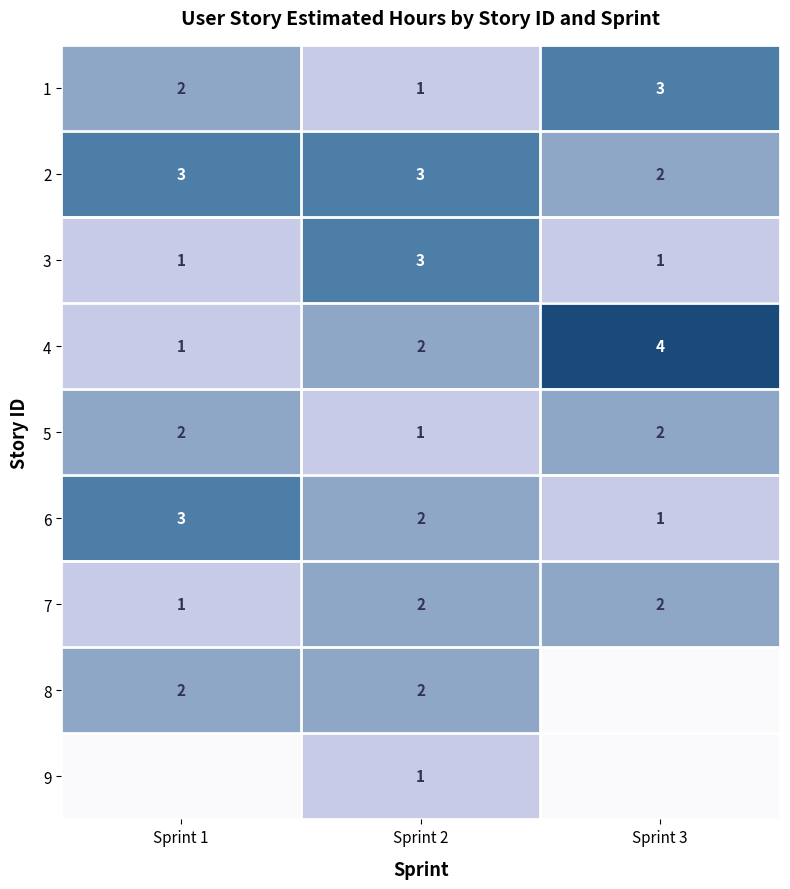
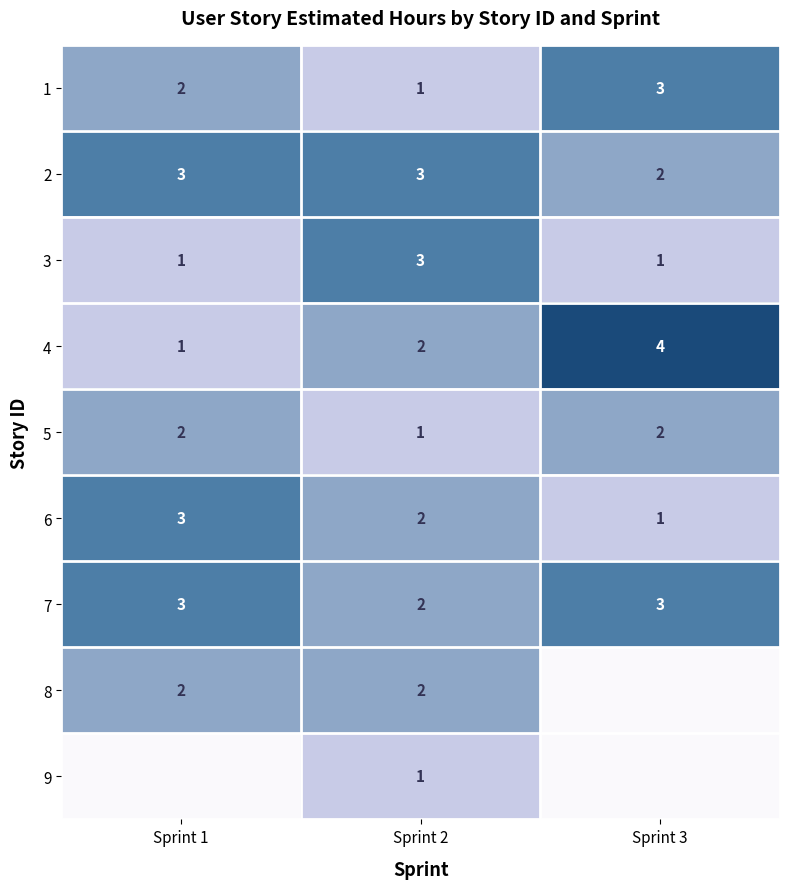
  {
    "1": {
      "Sprint 1": 2,
      "Sprint 2": 1,
      "Sprint 3": 3
    },
    "2": {
      "Sprint 1": 3,
      "Sprint 2": 3,
      "Sprint 3": 2
    },
    "3": {
      "Sprint 1": 1,
      "Sprint 2": 3,
      "Sprint 3": 1
    },
    "4": {
      "Sprint 1": 1,
      "Sprint 2": 2,
      "Sprint 3": 4
    },
    "5": {
      "Sprint 1": 2,
      "Sprint 2": 1,
      "Sprint 3": 2
    },
    "6": {
      "Sprint 1": 3,
      "Sprint 2": 2,
      "Sprint 3": 1
    },
    "7": {
-     "Sprint 1": 1,
+     "Sprint 1": 3,
      "Sprint 2": 2,
-     "Sprint 3": 2
+     "Sprint 3": 3
    },
    "8": {
      "Sprint 1": 2,
      "Sprint 2": 2
    },
    "9": {
      "Sprint 2": 1
    }
  }
